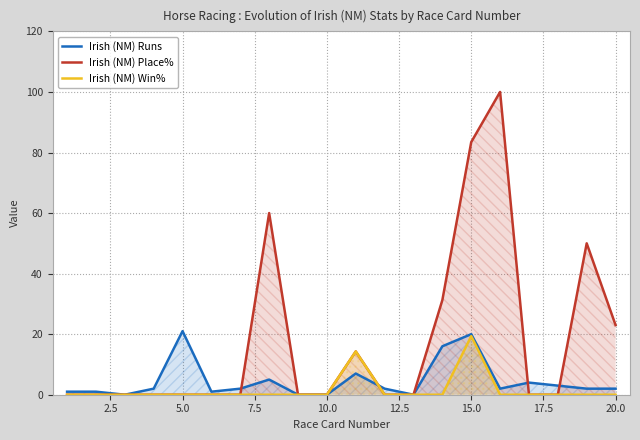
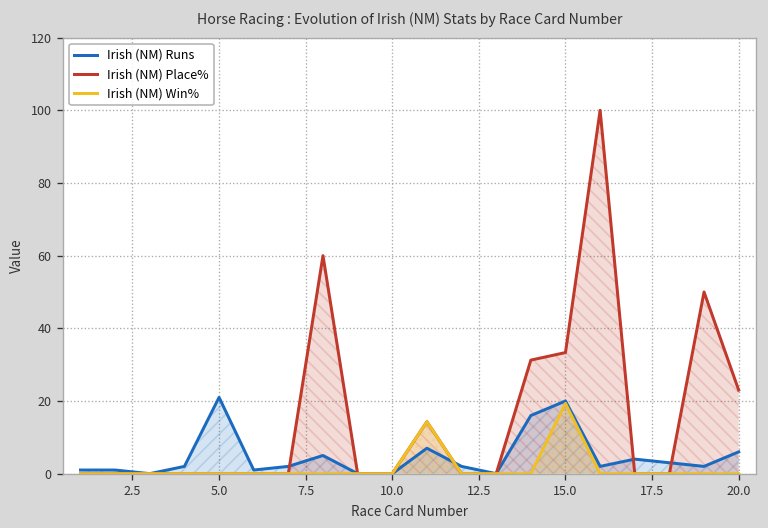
  {
    "Irish (NM) Runs": {
      "5.0": 21,
-     "20.0": 2
+     "20.0": 6
    },
    "Irish (NM) Place%": {
-     "15.0": 83,
+     "15.0": 33,
      "20.0": 23
    },
    "Irish (NM) Win%": {
      "20.0": 0
    }
  }
